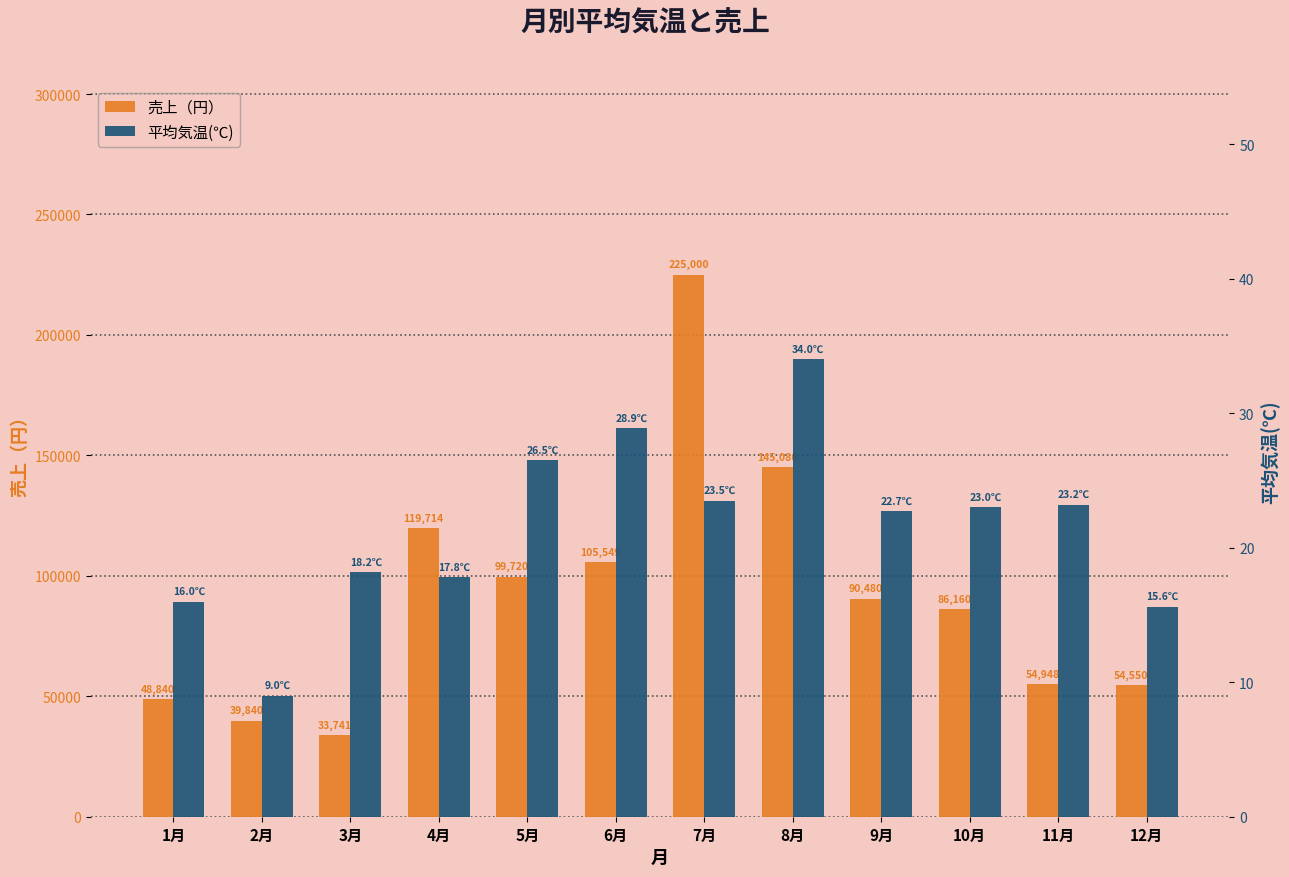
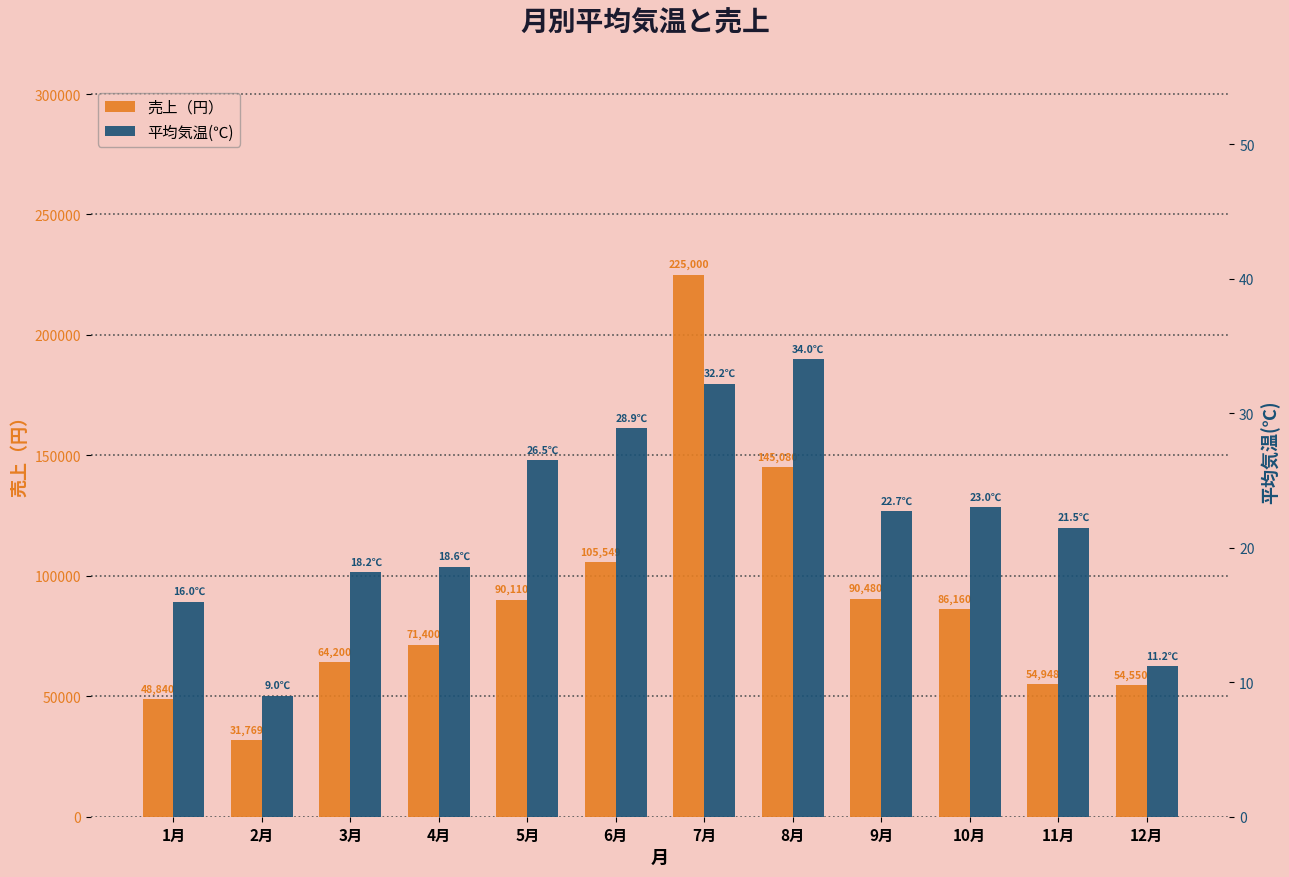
  {
    "売上（円）": {
      "1月": "48,840",
-     "2月": "39,840",
-     "3月": "33,741",
-     "4月": "119,714",
-     "5月": "99,720",
+     "2月": "31,769",
+     "3月": "64,200",
+     "4月": "71,400",
+     "5月": "90,110",
      "6月": "105,549",
      "7月": "225,000",
      "8月": "145,080",
      "9月": "90,480",
      "10月": "86,160",
      "11月": "54,948",
      "12月": "54,550"
    },
    "平均気温(℃)": {
      "1月": "16.0℃",
      "2月": "9.0℃",
      "3月": "18.2℃",
-     "4月": "17.8℃",
+     "4月": "18.6℃",
      "5月": "26.5℃",
      "6月": "28.9℃",
-     "7月": "23.5℃",
+     "7月": "32.2℃",
      "8月": "34.0℃",
      "9月": "22.7℃",
      "10月": "23.0℃",
-     "11月": "23.2℃",
-     "12月": "15.6℃"
+     "11月": "21.5℃",
+     "12月": "11.2℃"
    }
  }
